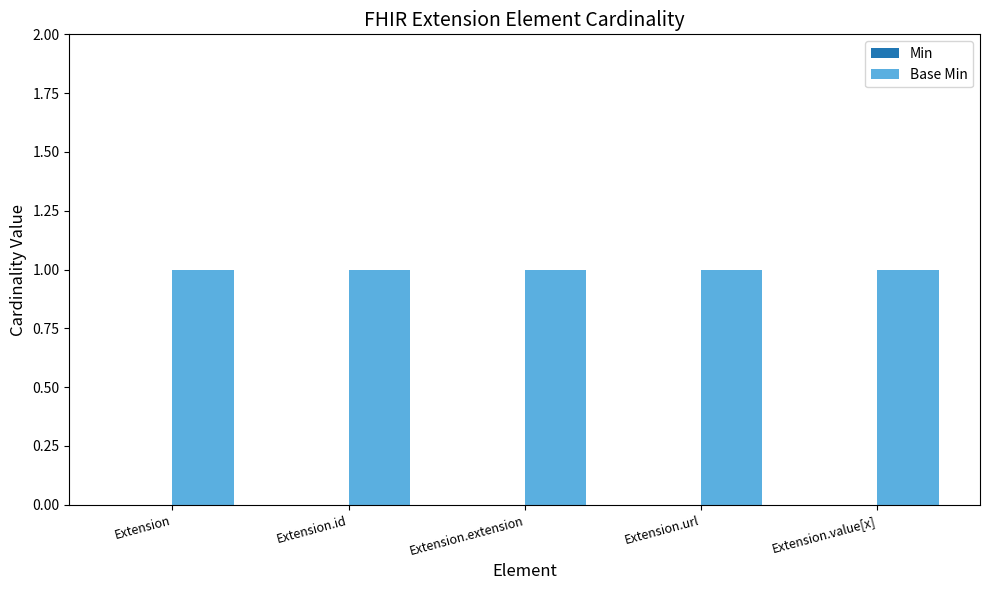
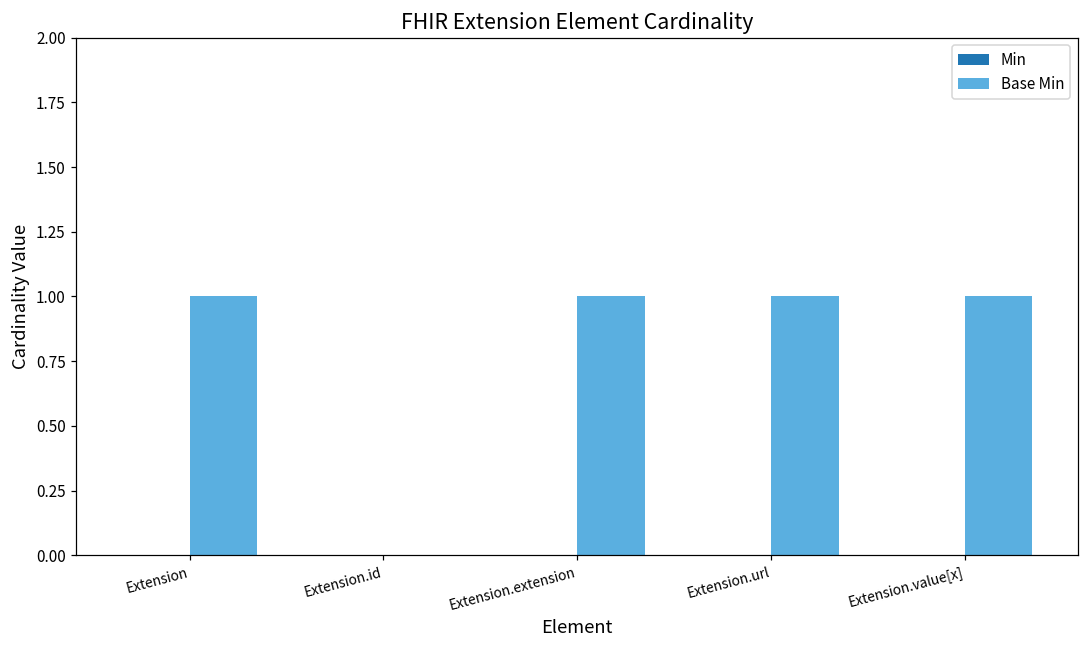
  {
    "Min": {
      "Extension": 0,
      "Extension.id": 0,
      "Extension.extension": 0,
      "Extension.url": 0,
      "Extension.value[x]": 0
    },
    "Base Min": {
      "Extension": 1,
-     "Extension.id": 1,
+     "Extension.id": 0,
      "Extension.extension": 1,
      "Extension.url": 1,
      "Extension.value[x]": 1
    }
  }
